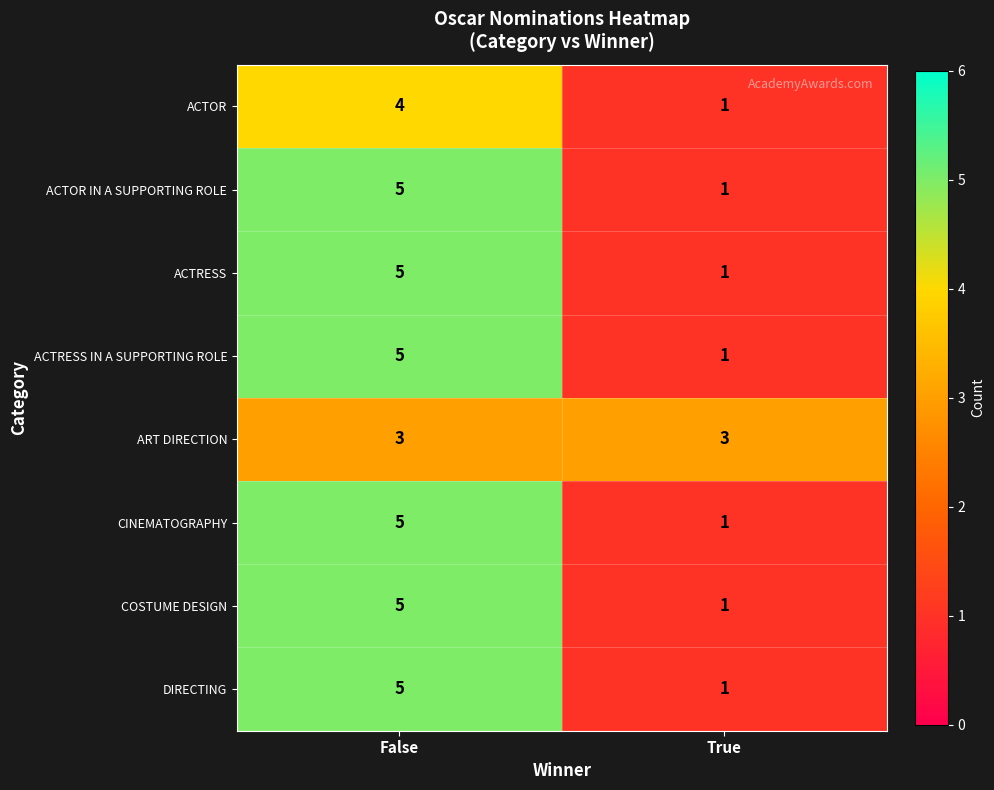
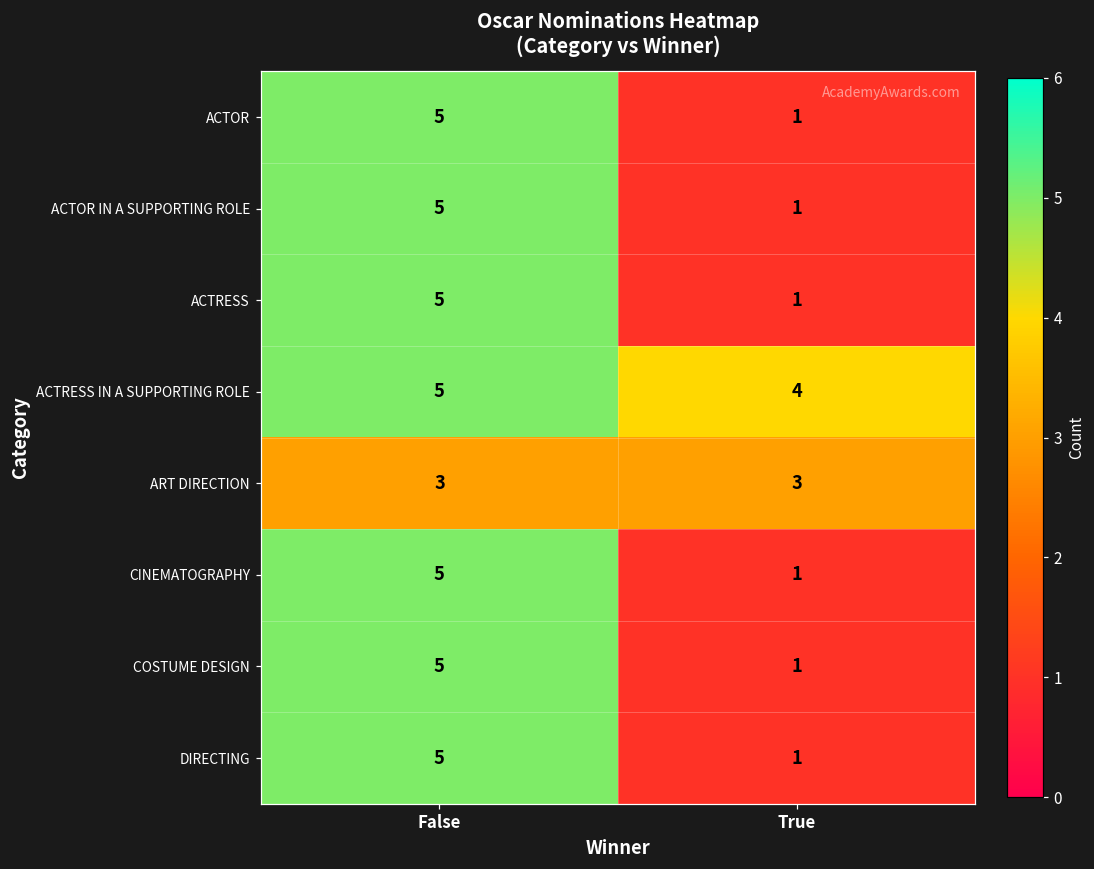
  {
    "ACTOR": {
-     "False": 4
+     "False": 5
    },
    "ACTOR IN A SUPPORTING ROLE": {
      "False": 5,
      "True": 1
    },
    "ACTRESS": {
      "False": 5,
      "True": 1
    },
    "ACTRESS IN A SUPPORTING ROLE": {
      "False": 5,
-     "True": 1
+     "True": 4
    },
    "ART DIRECTION": {
      "False": 3,
      "True": 3
    },
    "CINEMATOGRAPHY": {
      "False": 5,
      "True": 1
    },
    "COSTUME DESIGN": {
      "False": 5,
      "True": 1
    },
    "DIRECTING": {
      "False": 5,
      "True": 1
    }
  }
